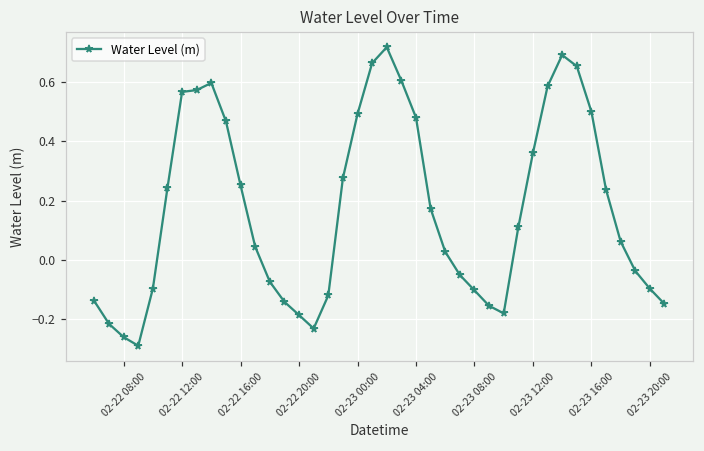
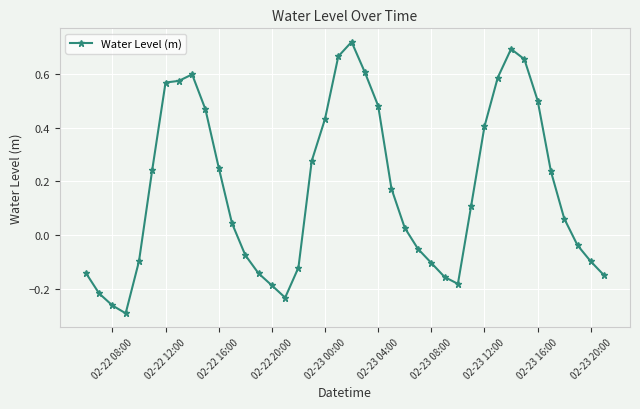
  {
    "02-22 08:00": -0.26,
    "02-22 12:00": 0.57,
    "02-22 16:00": 0.25,
    "02-22 20:00": -0.19,
-   "02-23 00:00": 0.49,
+   "02-23 00:00": 0.43,
    "02-23 04:00": 0.48,
    "02-23 08:00": -0.10,
-   "02-23 12:00": 0.36,
+   "02-23 12:00": 0.40,
    "02-23 16:00": 0.50,
    "02-23 20:00": -0.10
  }
